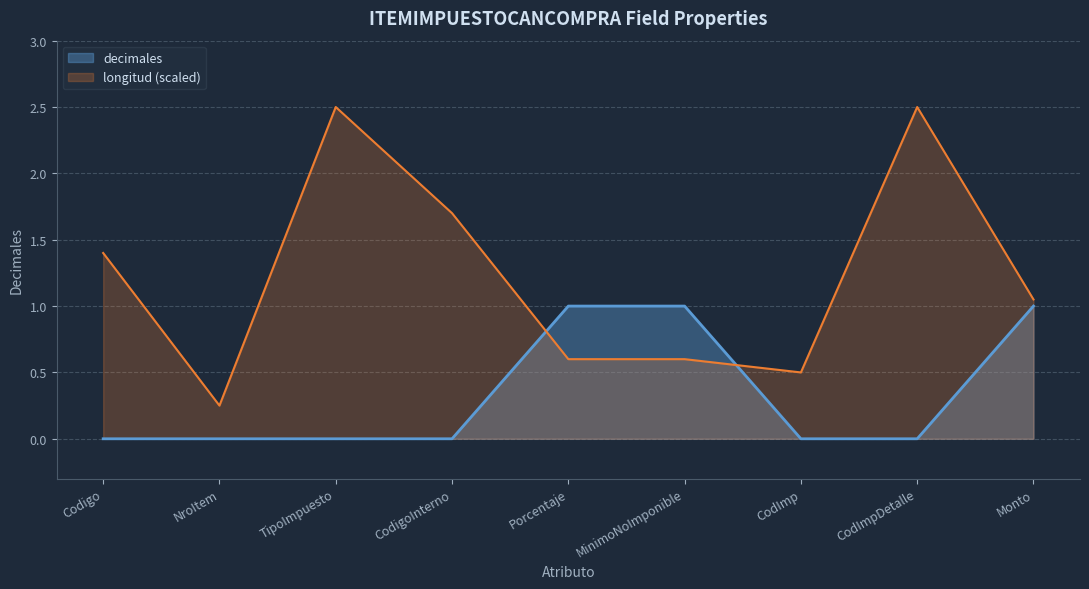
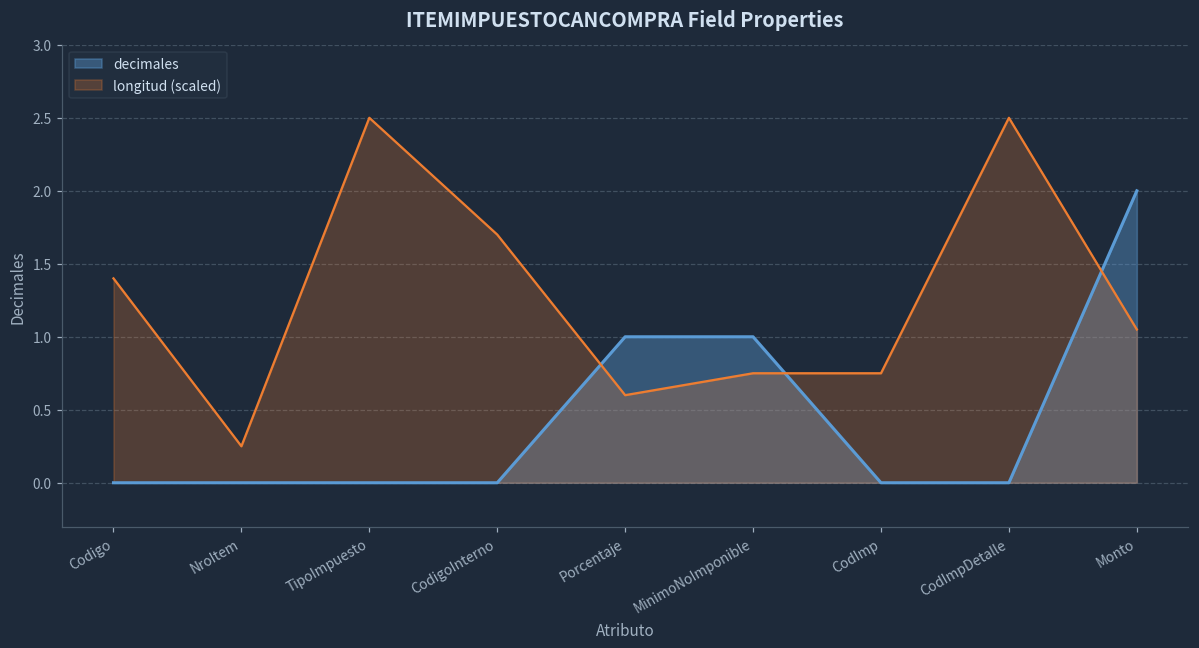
  {
    "decimales": {
      "Codigo": 0,
      "NroItem": 0,
      "TipoImpuesto": 0,
      "CodigoInterno": 0,
      "Porcentaje": 1,
      "MinimoNoImponible": 1,
      "CodImp": 0,
      "CodImpDetalle": 0,
-     "Monto": 1
+     "Monto": 2
    },
    "longitud (scaled)": {
      "Codigo": 1.40,
      "NroItem": 0.25,
      "TipoImpuesto": 2.50,
      "CodigoInterno": 1.70,
      "Porcentaje": 0.60,
-     "MinimoNoImponible": 0.60,
-     "CodImp": 0.50,
+     "MinimoNoImponible": 0.75,
+     "CodImp": 0.75,
      "CodImpDetalle": 2.50,
      "Monto": 1.05
    }
  }
